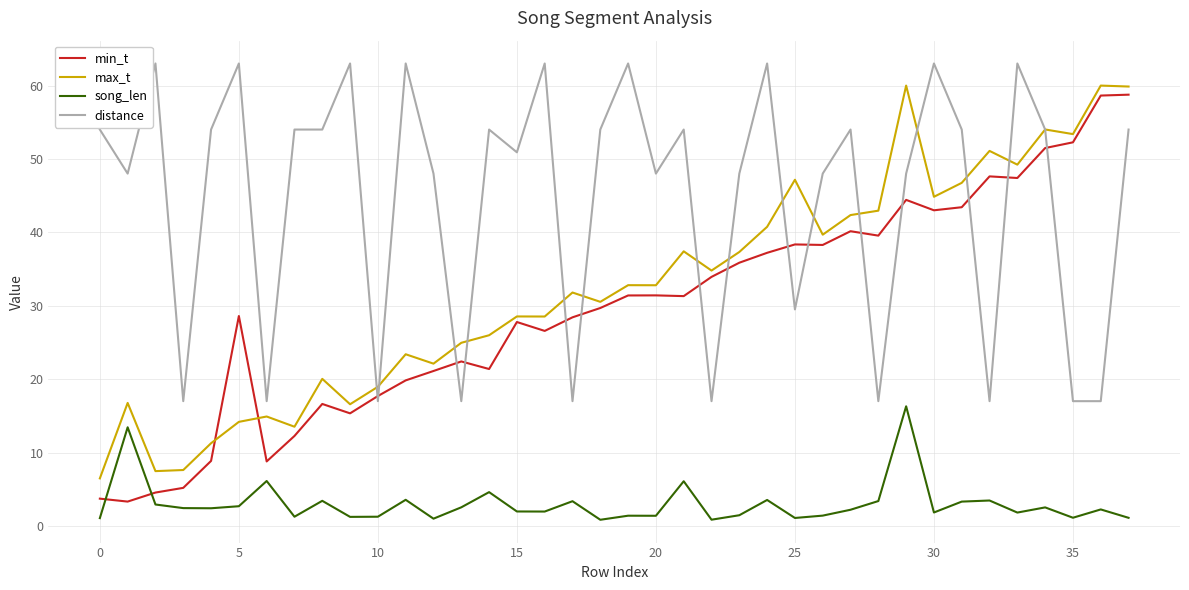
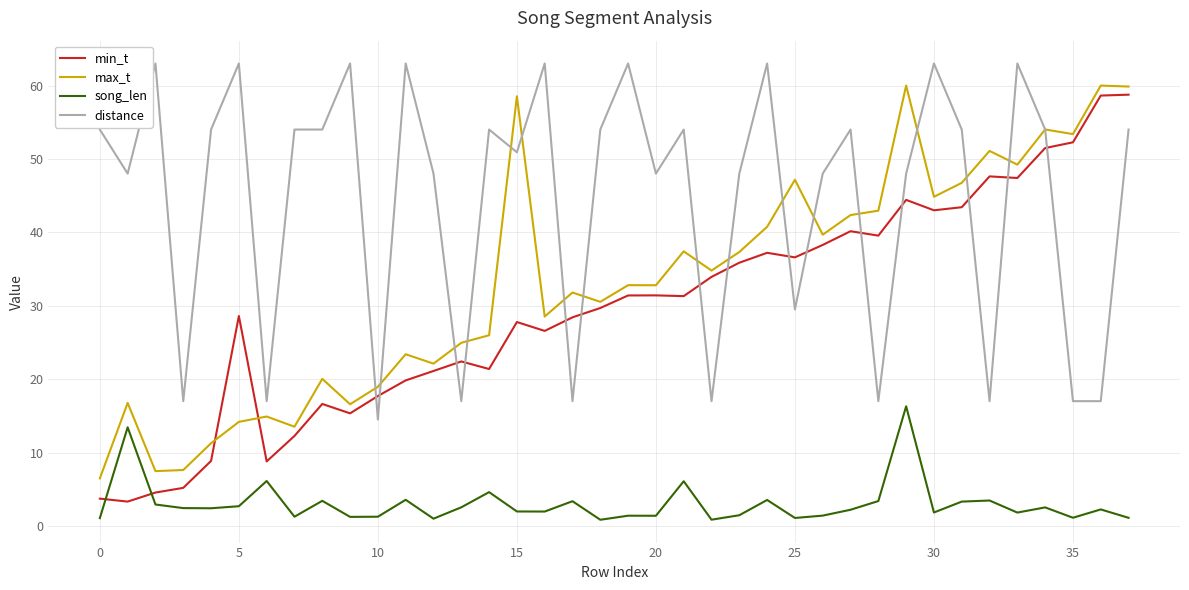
  {
    "min_t": {
      "0": 4,
      "5": 29,
      "10": 18,
      "15": 28,
      "20": 31,
-     "25": 38,
+     "25": 37,
      "30": 43,
      "35": 52
    },
    "max_t": {
      "0": 6,
      "5": 14,
      "10": 19,
-     "15": 29,
+     "15": 59,
      "20": 33,
      "25": 47,
      "30": 45,
      "35": 53
    },
    "song_len": {
      "0": 1,
      "5": 3,
      "10": 1,
      "15": 2,
      "20": 1,
      "25": 1,
      "30": 2,
      "35": 1
    },
    "distance": {
      "0": 54,
      "5": 63,
-     "10": 17,
+     "10": 15,
      "15": 51,
      "20": 48,
      "25": 30,
      "30": 63,
      "35": 17
    }
  }
